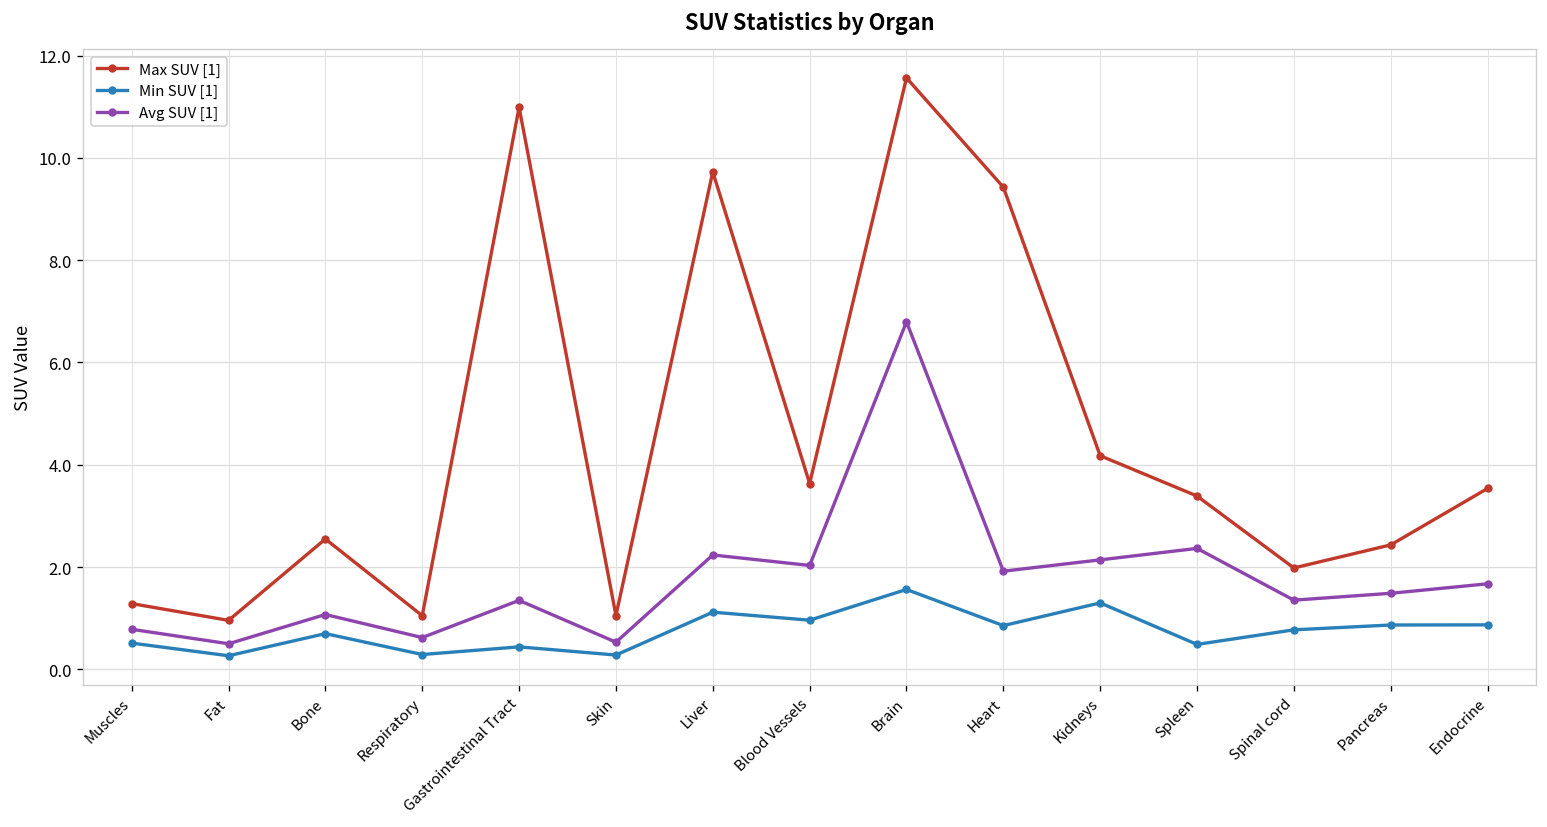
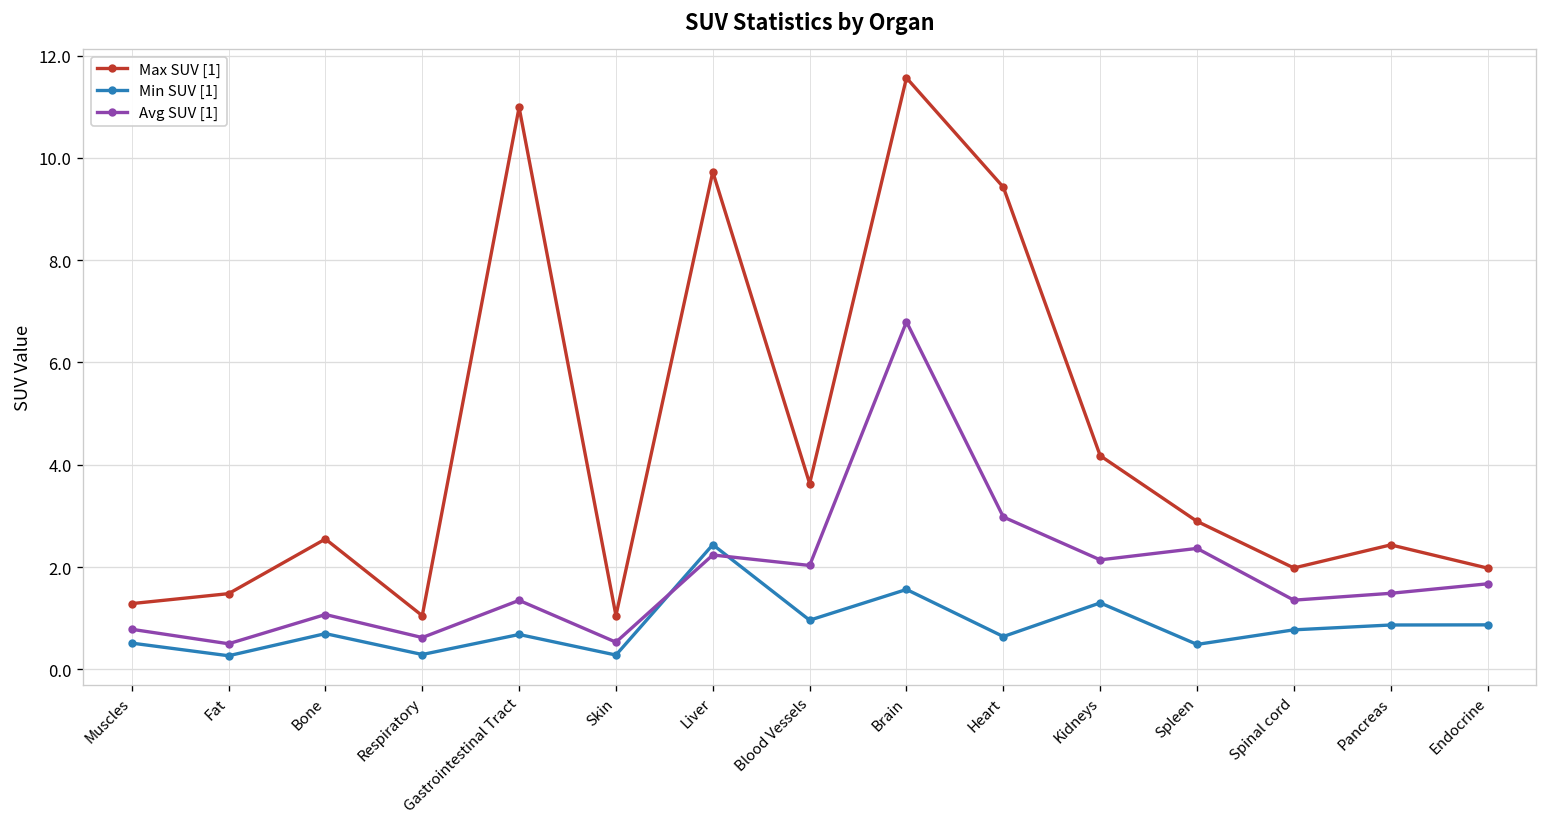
  {
    "Max SUV [1]": {
      "Muscles": 1.3,
-     "Fat": 1.0,
+     "Fat": 1.5,
      "Bone": 2.5,
      "Respiratory": 1.0,
      "Gastrointestinal Tract": 11.0,
      "Skin": 1.1,
      "Liver": 9.7,
      "Blood Vessels": 3.6,
      "Brain": 11.6,
      "Heart": 9.4,
      "Kidneys": 4.2,
-     "Spleen": 3.4,
+     "Spleen": 2.9,
      "Spinal cord": 2.0,
      "Pancreas": 2.4,
-     "Endocrine": 3.5
+     "Endocrine": 2.0
    },
    "Min SUV [1]": {
      "Muscles": 0.5,
      "Fat": 0.3,
      "Bone": 0.7,
      "Respiratory": 0.3,
-     "Gastrointestinal Tract": 0.4,
+     "Gastrointestinal Tract": 0.7,
      "Skin": 0.3,
-     "Liver": 1.1,
+     "Liver": 2.4,
      "Blood Vessels": 1.0,
      "Brain": 1.6,
-     "Heart": 0.9,
+     "Heart": 0.6,
      "Kidneys": 1.3,
      "Spleen": 0.5,
      "Spinal cord": 0.8,
      "Pancreas": 0.9,
      "Endocrine": 0.9
    },
    "Avg SUV [1]": {
      "Muscles": 0.8,
      "Fat": 0.5,
      "Bone": 1.1,
      "Respiratory": 0.6,
      "Gastrointestinal Tract": 1.3,
      "Skin": 0.5,
      "Liver": 2.2,
      "Blood Vessels": 2.0,
      "Brain": 6.8,
-     "Heart": 1.9,
+     "Heart": 3.0,
      "Kidneys": 2.1,
      "Spleen": 2.4,
      "Spinal cord": 1.4,
      "Pancreas": 1.5,
      "Endocrine": 1.7
    }
  }
